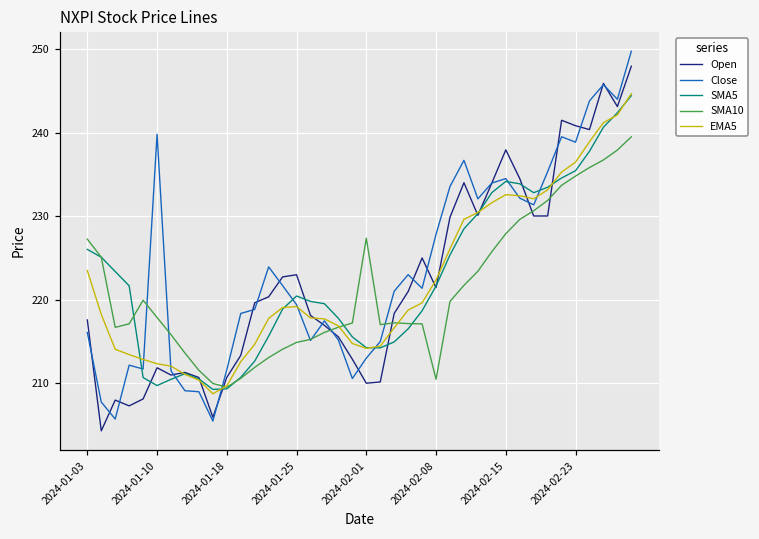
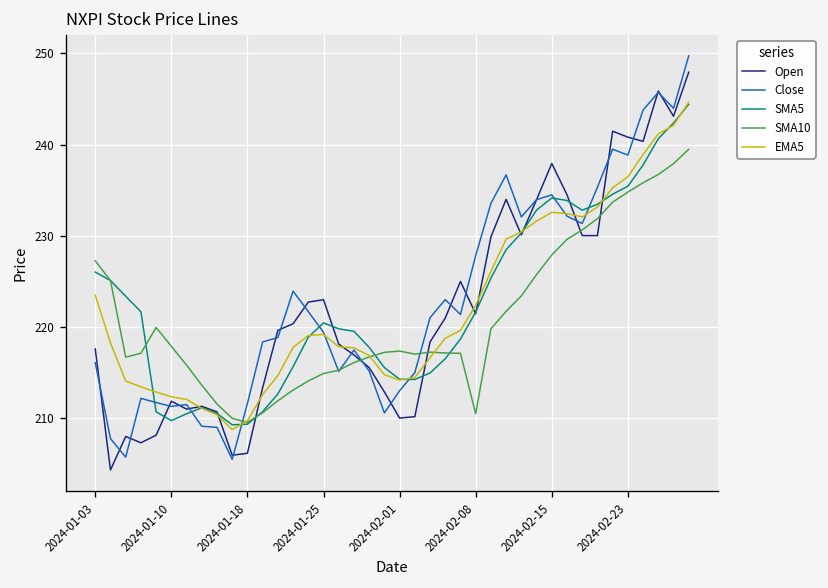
  {
    "Open": {
      "2024-01-03": 218,
      "2024-01-10": 212,
-     "2024-01-18": 211,
+     "2024-01-18": 206,
      "2024-01-25": 223,
      "2024-02-01": 210,
      "2024-02-15": 238,
      "2024-02-23": 241
    },
    "Close": {
      "2024-01-03": 216,
-     "2024-01-10": 240,
+     "2024-01-10": 211,
      "2024-01-18": 212,
      "2024-02-01": 213,
      "2024-02-08": 228,
      "2024-02-15": 234,
      "2024-02-23": 239
    },
    "SMA5": {
      "2024-01-03": 226,
      "2024-01-10": 210,
      "2024-01-25": 220,
      "2024-02-15": 234,
      "2024-02-23": 235
    },
    "SMA10": {
      "2024-01-03": 227,
      "2024-01-10": 218,
      "2024-01-25": 215,
-     "2024-02-01": 227,
+     "2024-02-01": 217,
      "2024-02-08": 210,
      "2024-02-15": 228,
      "2024-02-23": 235
    },
    "EMA5": {
      "2024-01-03": 223,
      "2024-01-10": 212,
      "2024-02-08": 222,
      "2024-02-15": 233,
      "2024-02-23": 236
    }
  }
